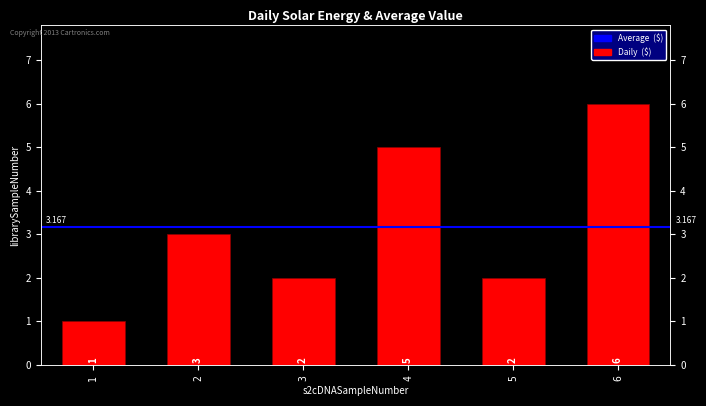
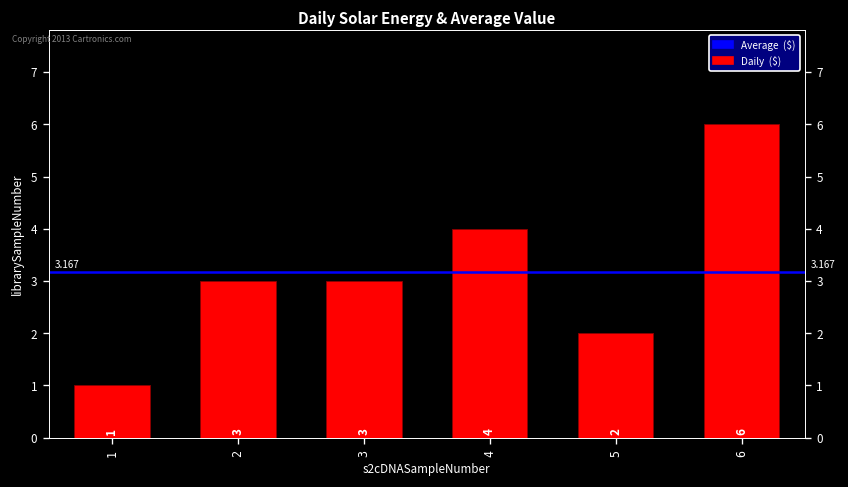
  {
    "1": 1,
    "2": 3,
-   "3": 2,
-   "4": 5,
+   "3": 3,
+   "4": 4,
    "5": 2,
    "6": 6
  }
